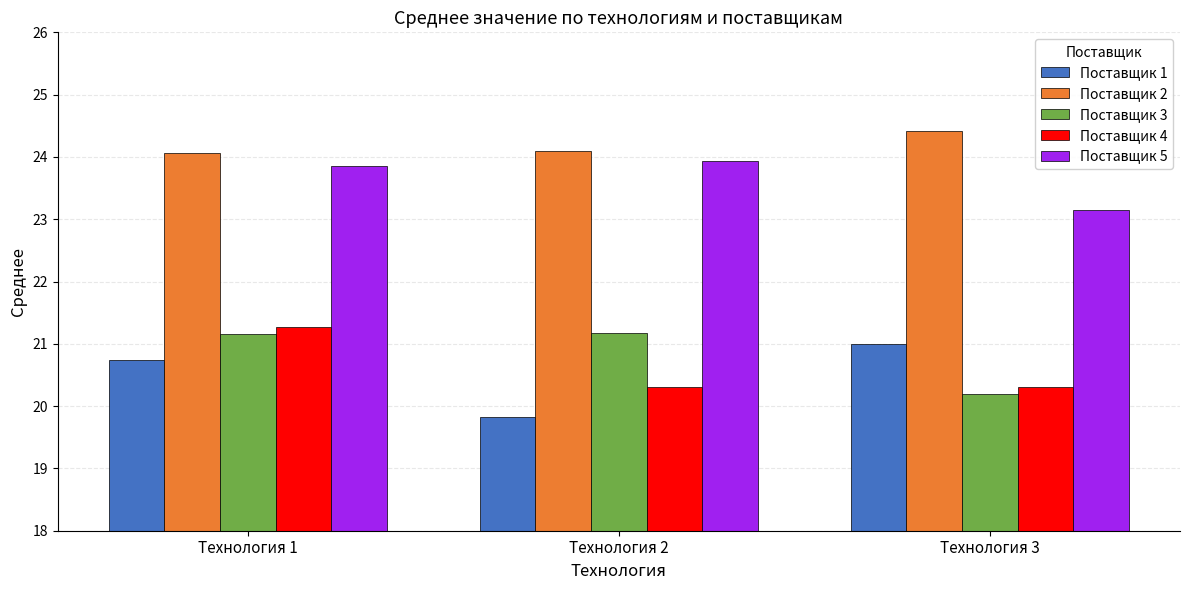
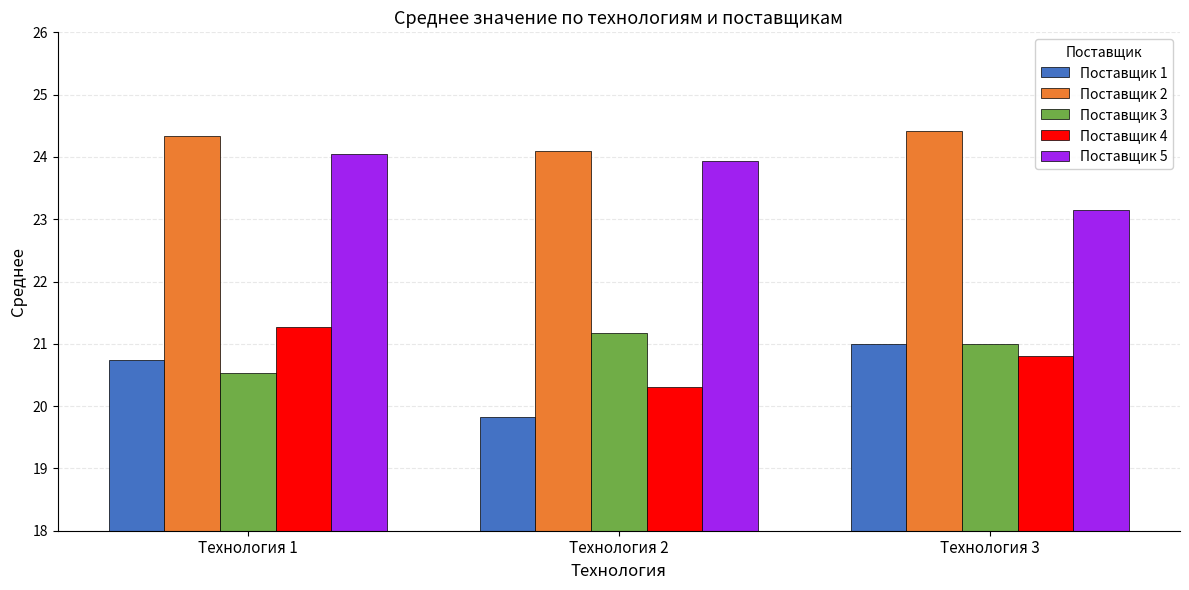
  {
    "Поставщик 1": {
      "Технология 1": 20.7,
      "Технология 2": 19.8,
      "Технология 3": 21.0
    },
    "Поставщик 2": {
-     "Технология 1": 24.1,
+     "Технология 1": 24.3,
      "Технология 2": 24.1,
      "Технология 3": 24.4
    },
    "Поставщик 3": {
-     "Технология 1": 21.2,
+     "Технология 1": 20.5,
      "Технология 2": 21.2,
-     "Технология 3": 20.2
+     "Технология 3": 21.0
    },
    "Поставщик 4": {
      "Технология 1": 21.3,
      "Технология 2": 20.3,
-     "Технология 3": 20.3
+     "Технология 3": 20.8
    },
    "Поставщик 5": {
-     "Технология 1": 23.8,
+     "Технология 1": 24.0,
      "Технология 2": 23.9,
      "Технология 3": 23.1
    }
  }
